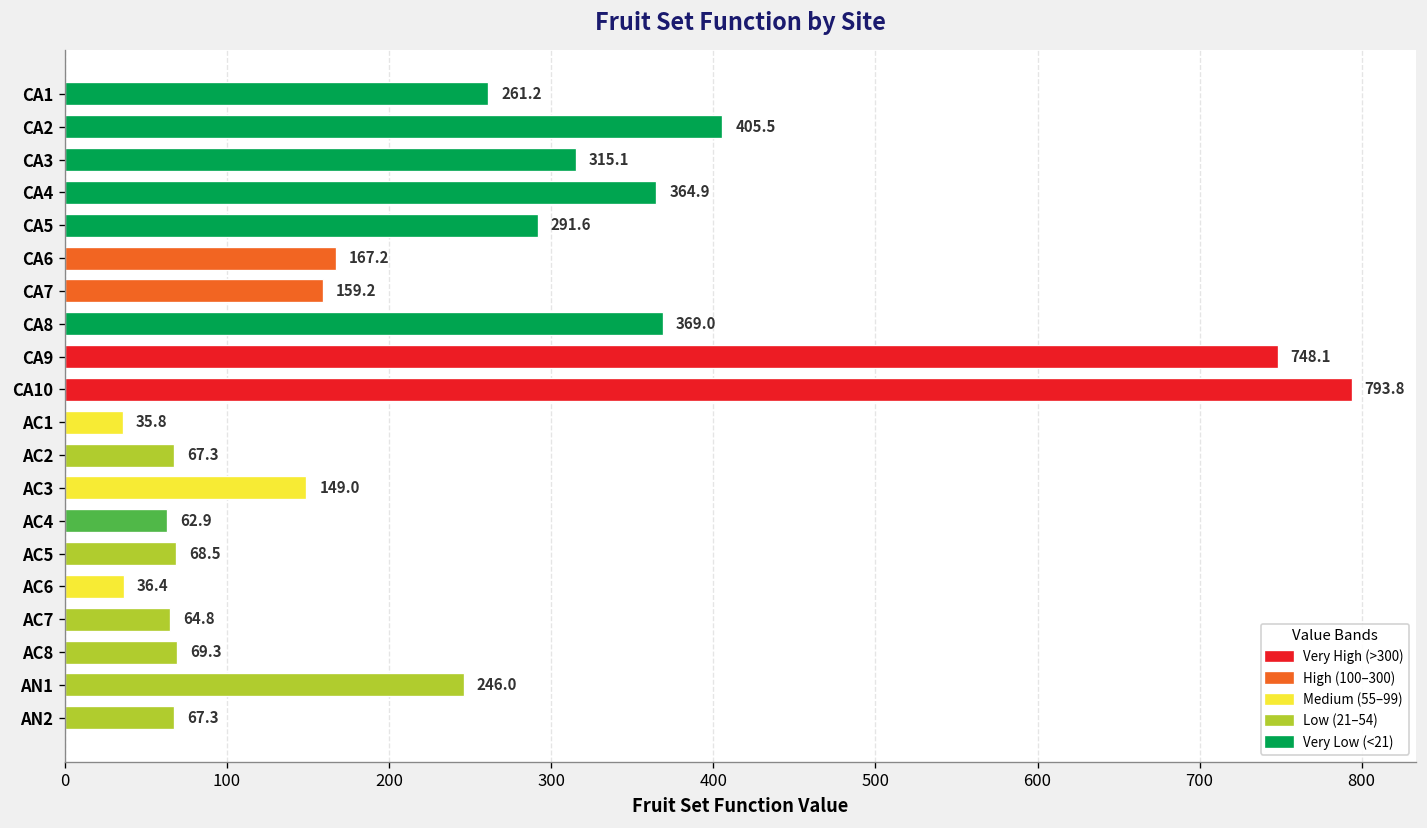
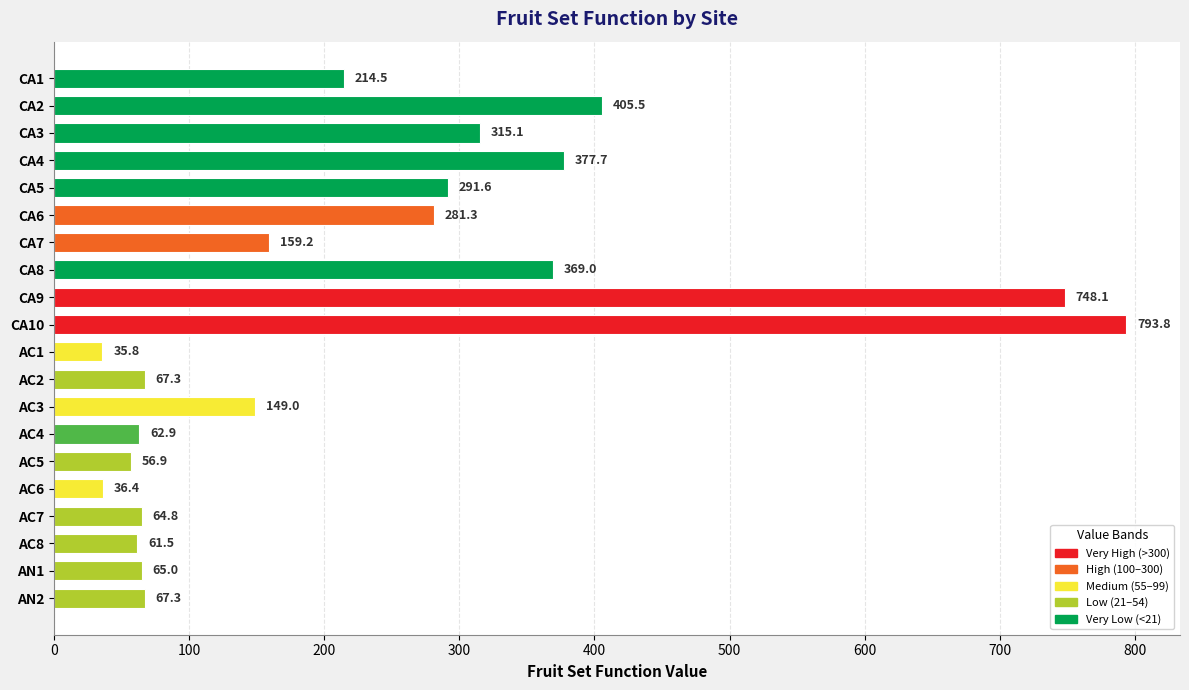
  {
-   "CA1": 261.2,
+   "CA1": 214.5,
    "CA2": 405.5,
    "CA3": 315.1,
-   "CA4": 364.9,
+   "CA4": 377.7,
    "CA5": 291.6,
-   "CA6": 167.2,
+   "CA6": 281.3,
    "CA7": 159.2,
    "CA8": 369.0,
    "CA9": 748.1,
    "CA10": 793.8,
    "AC1": 35.8,
    "AC2": 67.3,
    "AC3": 149.0,
    "AC4": 62.9,
-   "AC5": 68.5,
+   "AC5": 56.9,
    "AC6": 36.4,
    "AC7": 64.8,
-   "AC8": 69.3,
-   "AN1": 246.0,
+   "AC8": 61.5,
+   "AN1": 65.0,
    "AN2": 67.3
  }
